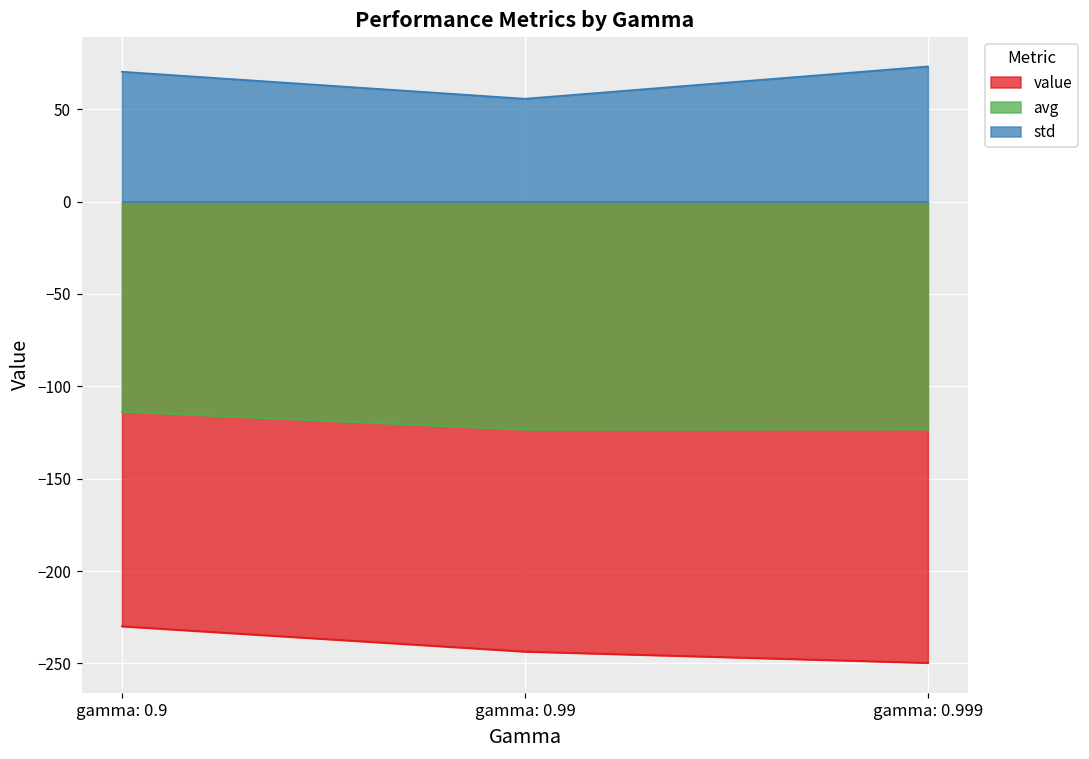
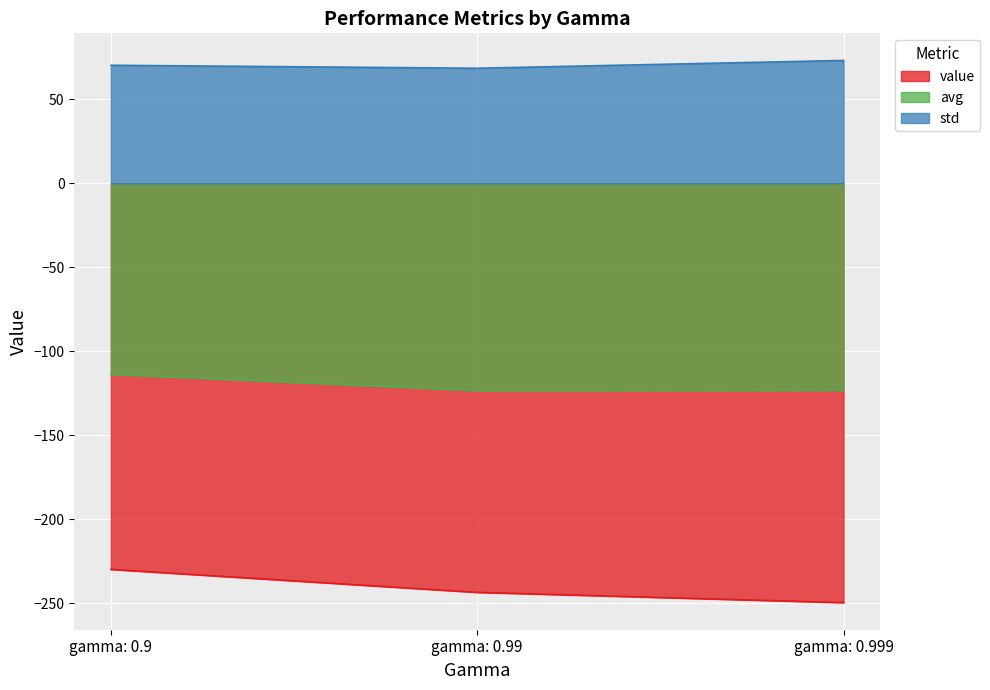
  {
    "std": {
      "gamma: 0.9": 70,
-     "gamma: 0.99": 56,
+     "gamma: 0.99": 69,
      "gamma: 0.999": 73
    }
  }
